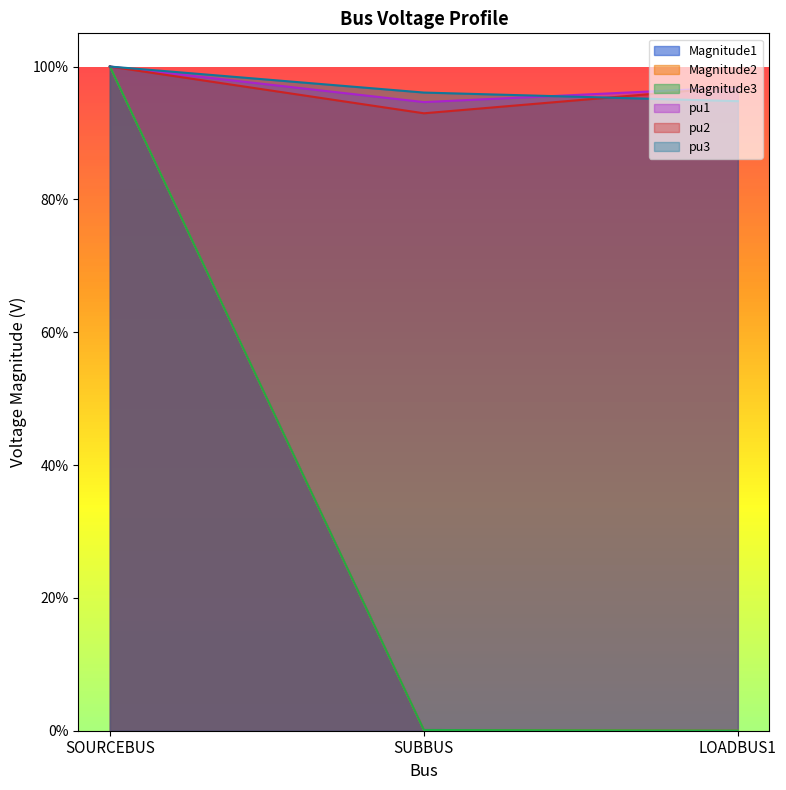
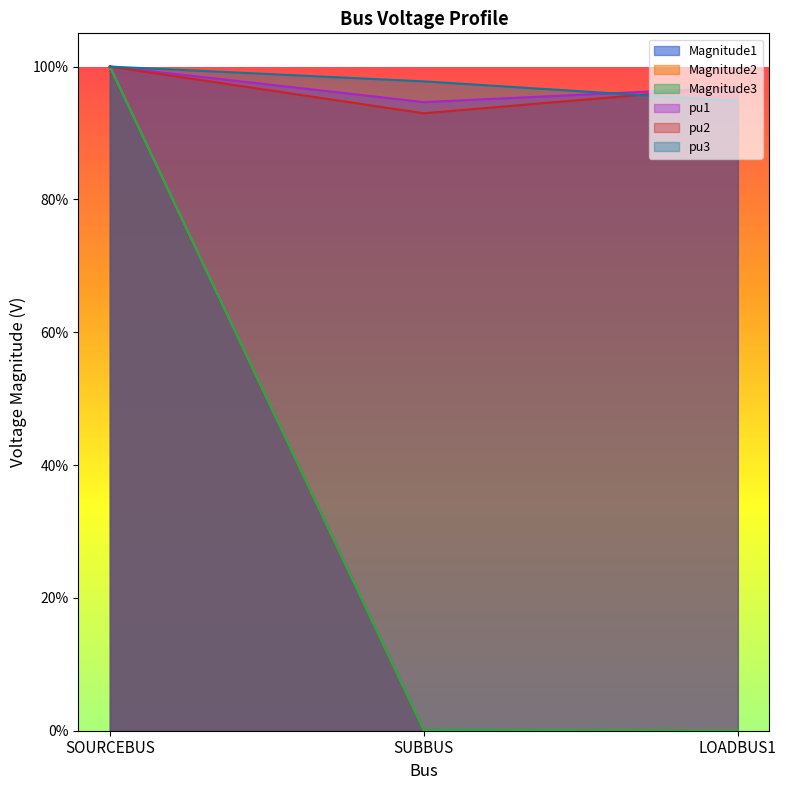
  {
    "Magnitude3": {
      "SUBBUS": "0%",
      "LOADBUS1": "0%"
    },
    "pu1": {
      "SUBBUS": "95%"
    },
    "pu2": {
      "SUBBUS": "93%"
    },
    "pu3": {
-     "SUBBUS": "96%"
+     "SUBBUS": "98%"
    }
  }
